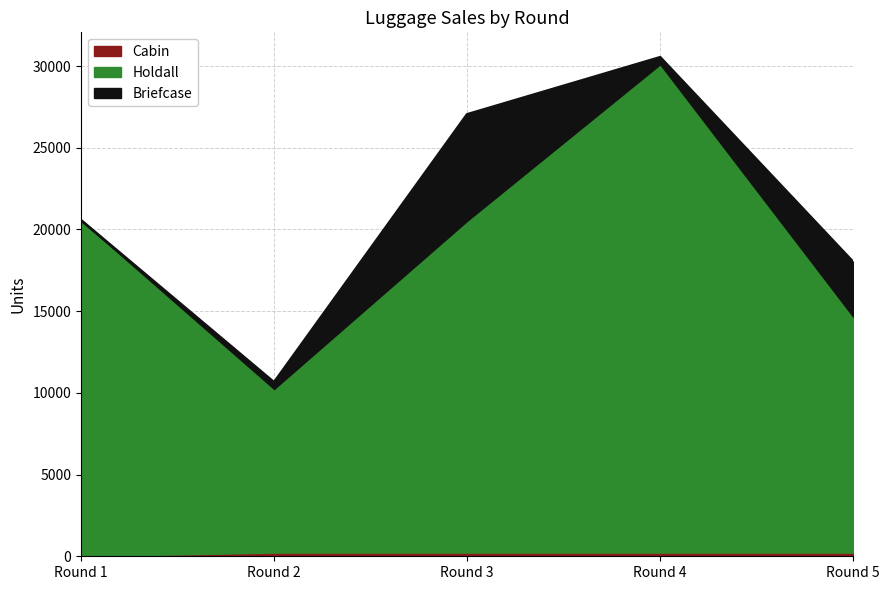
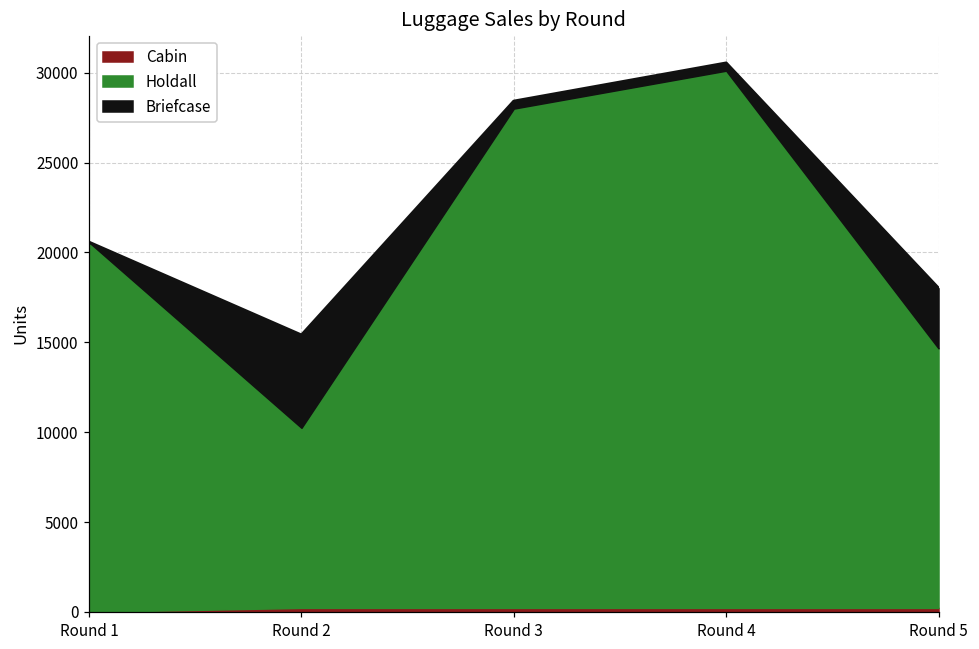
  {
    "Holdall": {
-     "Round 3": 20300
+     "Round 3": 27800
    },
    "Briefcase": {
-     "Round 2": 400,
-     "Round 3": 6500,
+     "Round 2": 5200,
+     "Round 3": 400,
      "Round 4": 400,
      "Round 5": 3300
    }
  }
